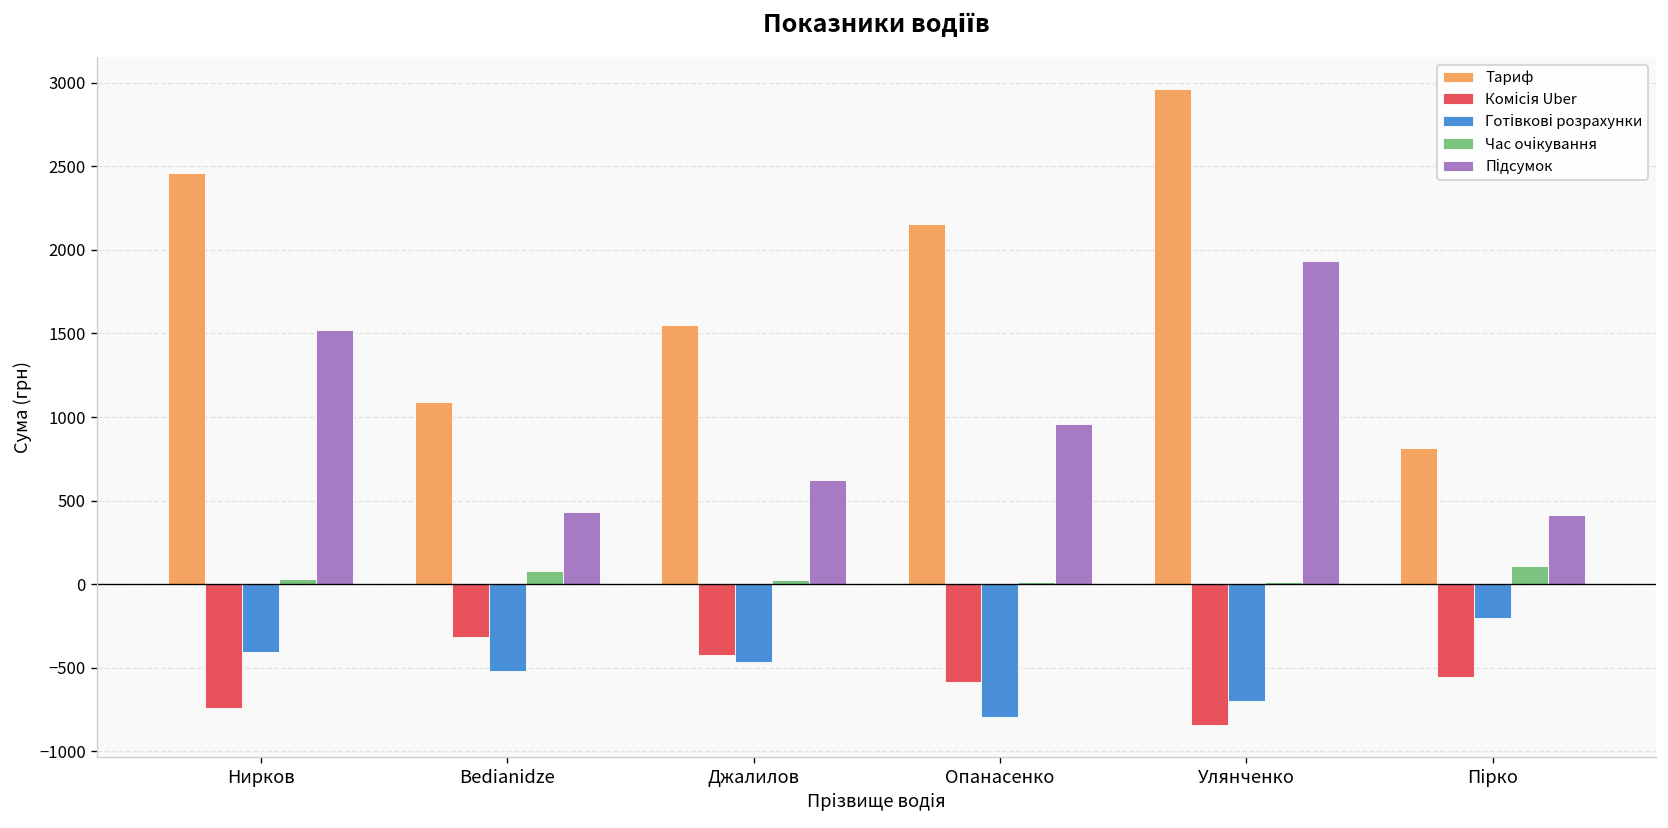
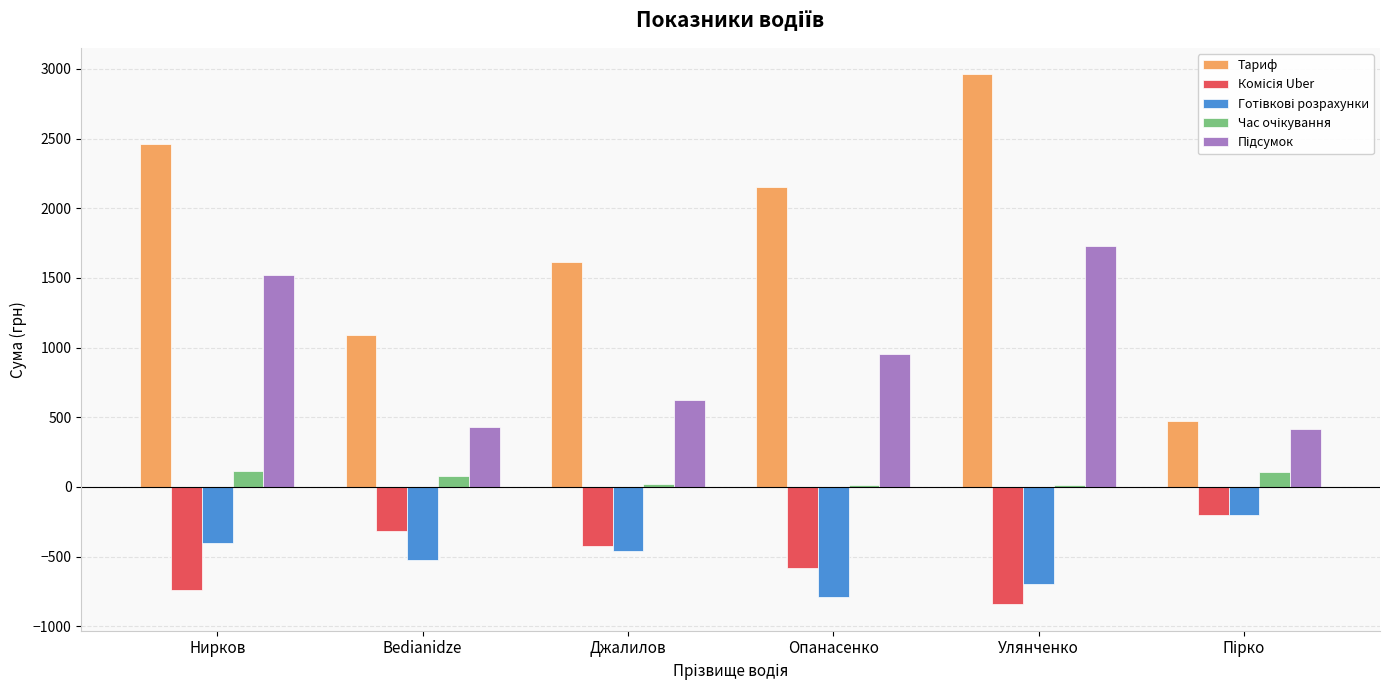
  {
    "Тариф": {
      "Нирков": 2460,
      "Bedianidze": 1090,
-     "Джалилов": 1550,
+     "Джалилов": 1610,
      "Опанасенко": 2150,
      "Улянченко": 2960,
-     "Пірко": 810
+     "Пірко": 470
    },
    "Комісія Uber": {
      "Нирков": -740,
      "Bedianidze": -310,
      "Джалилов": -420,
      "Опанасенко": -580,
      "Улянченко": -840,
-     "Пірко": -560
+     "Пірко": -200
    },
    "Готівкові розрахунки": {
      "Нирков": -400,
      "Bedianidze": -520,
      "Джалилов": -460,
      "Опанасенко": -790,
      "Улянченко": -700,
      "Пірко": -200
    },
    "Час очікування": {
-     "Нирков": 30,
+     "Нирков": 120,
      "Bedianidze": 80,
      "Джалилов": 20,
      "Пірко": 110
    },
    "Підсумок": {
      "Нирков": 1520,
      "Bedianidze": 430,
      "Джалилов": 620,
      "Опанасенко": 960,
-     "Улянченко": 1930,
+     "Улянченко": 1730,
      "Пірко": 410
    }
  }
